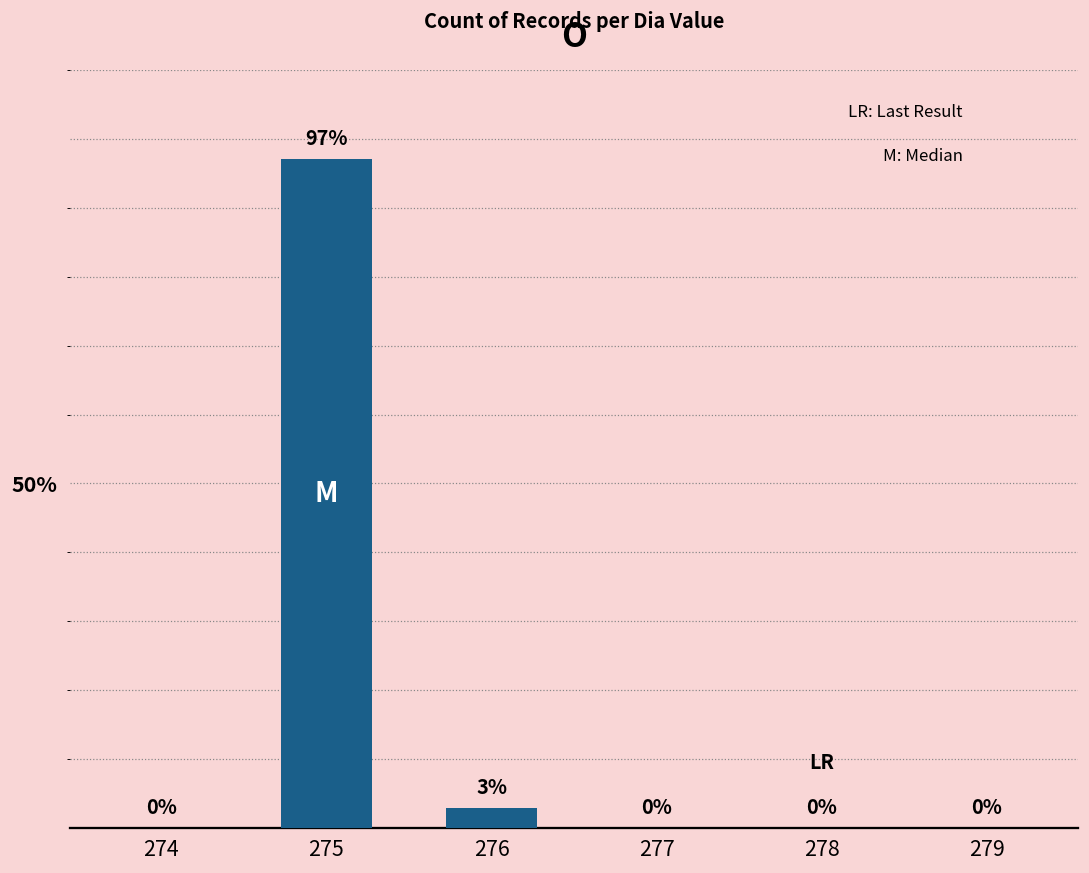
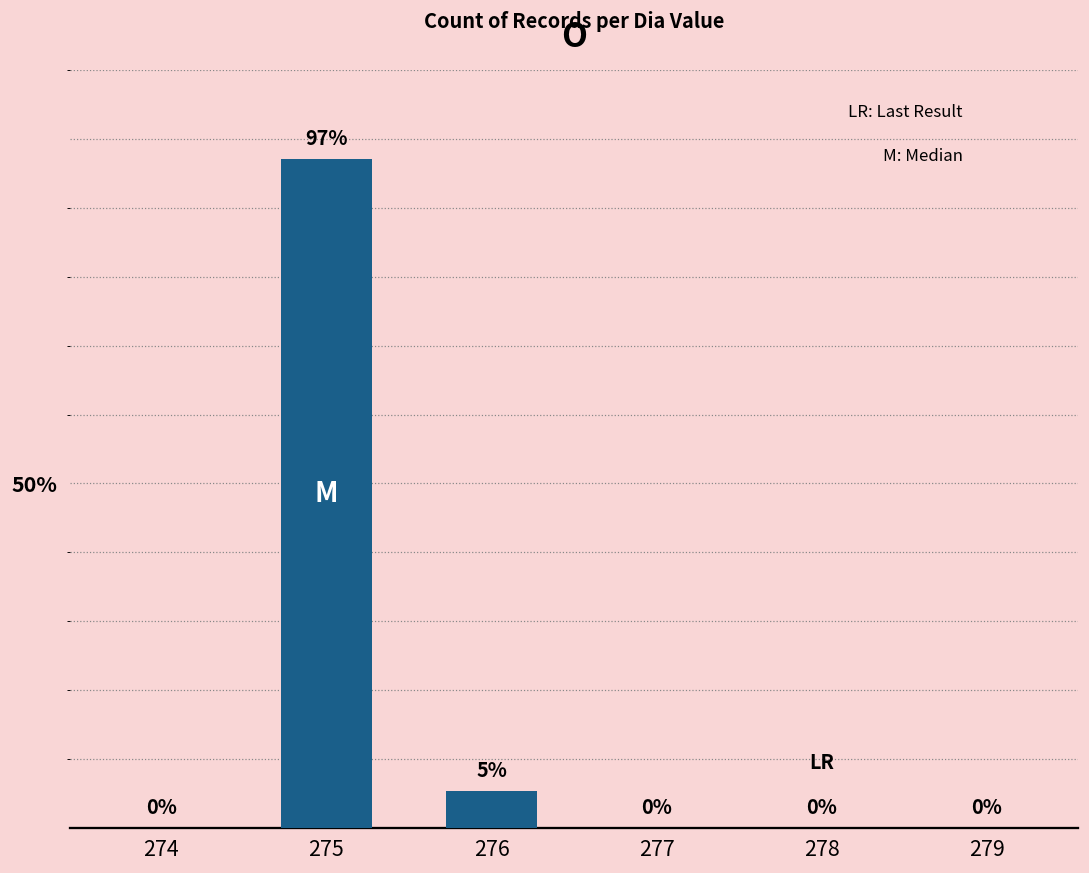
  {
    "274": "0%",
    "275": "97%",
-   "276": "3%",
+   "276": "5%",
    "277": "0%",
    "278": "0%",
    "279": "0%"
  }
